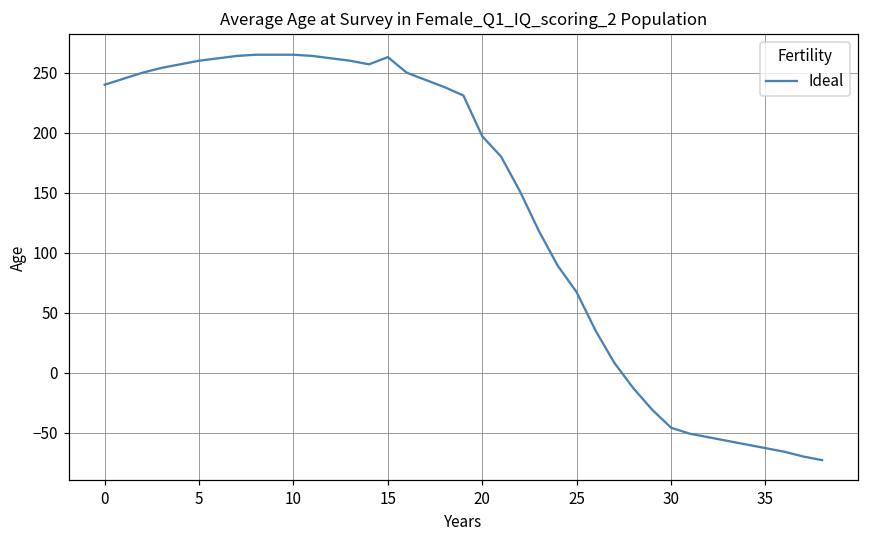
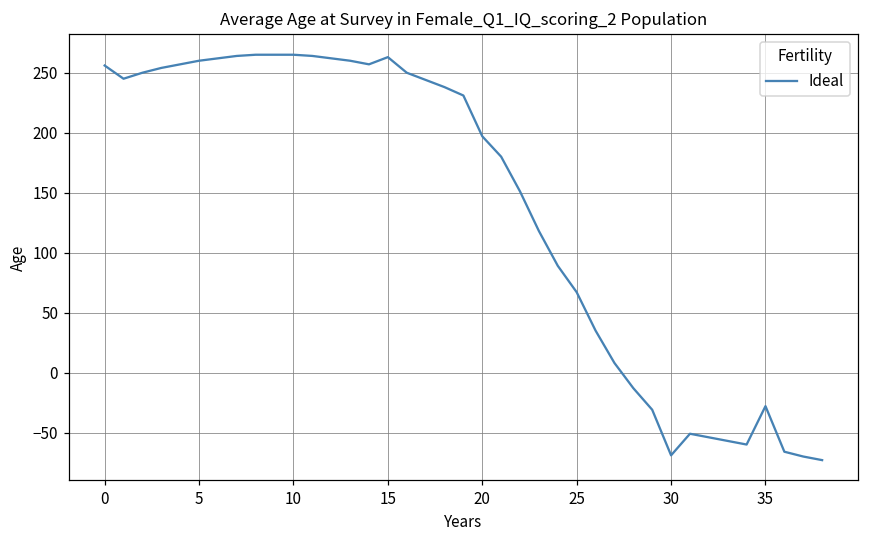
  {
-   "0": 240,
+   "0": 256,
    "5": 260,
    "10": 265,
    "15": 263,
    "20": 197,
    "25": 67,
-   "30": -46,
-   "35": -63
+   "30": -69,
+   "35": -28
  }
